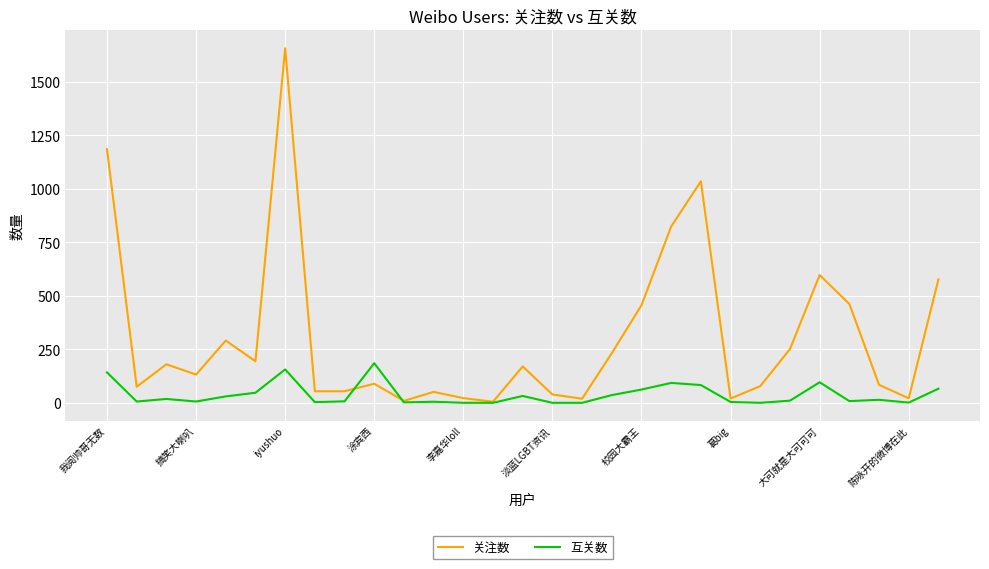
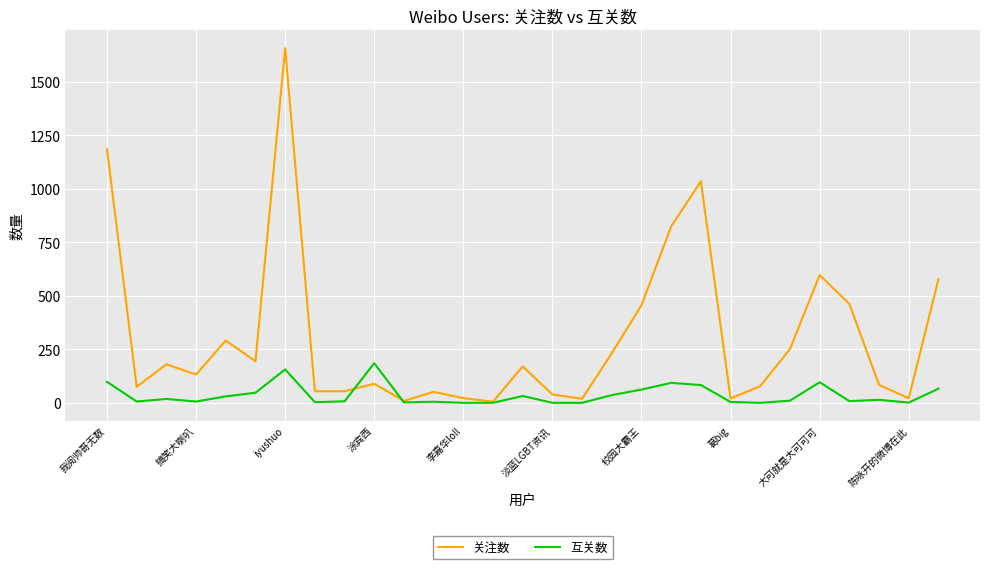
  {
    "关注数": {
      "我阅帅哥无数": 1190,
      "搞笑大喇叭": 130,
      "iyushuo": 1660,
      "涂宾西": 90,
      "李嘉华loll": 20,
      "淡蓝LGBT资讯": 40,
      "校园大霸王": 460,
      "葛big": 20,
      "大可就是大可可可": 600,
      "陈咏开的微博在此": 20
    },
    "互关数": {
-     "我阅帅哥无数": 140,
+     "我阅帅哥无数": 100,
      "搞笑大喇叭": 10,
      "iyushuo": 160,
      "涂宾西": 190,
      "李嘉华loll": 0,
      "淡蓝LGBT资讯": 0,
      "校园大霸王": 60,
      "葛big": 0,
      "大可就是大可可可": 100,
      "陈咏开的微博在此": 0
    }
  }
